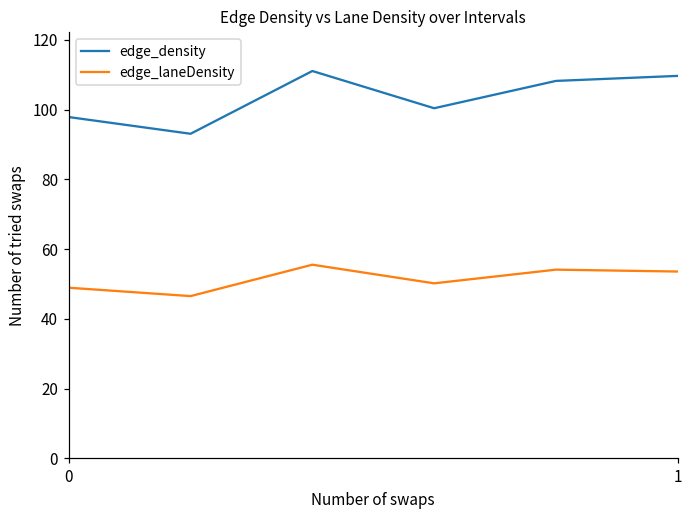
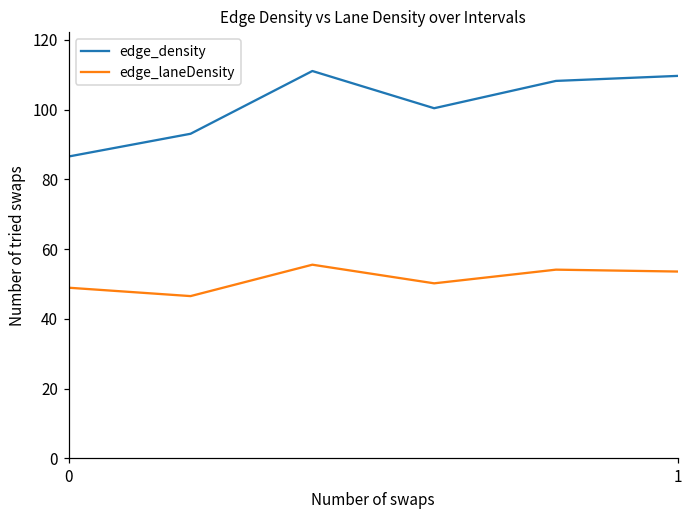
  {
    "edge_density": {
-     "0": 98,
+     "0": 87,
      "1": 110
    },
    "edge_laneDensity": {
      "0": 49,
      "1": 54
    }
  }
